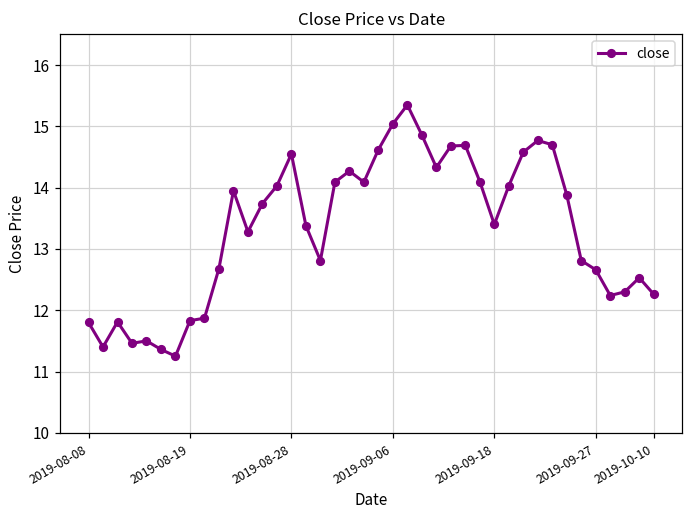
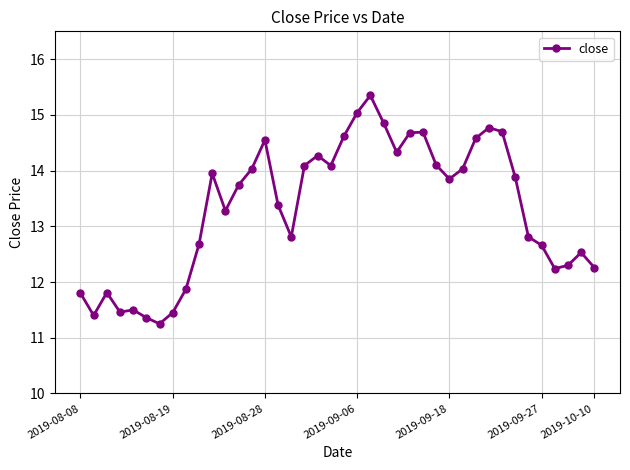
  {
    "2019-08-08": 11.8,
-   "2019-08-19": 11.8,
+   "2019-08-19": 11.5,
    "2019-08-28": 14.6,
    "2019-09-06": 15.0,
-   "2019-09-18": 13.4,
+   "2019-09-18": 13.9,
    "2019-09-27": 12.7,
    "2019-10-10": 12.3
  }
